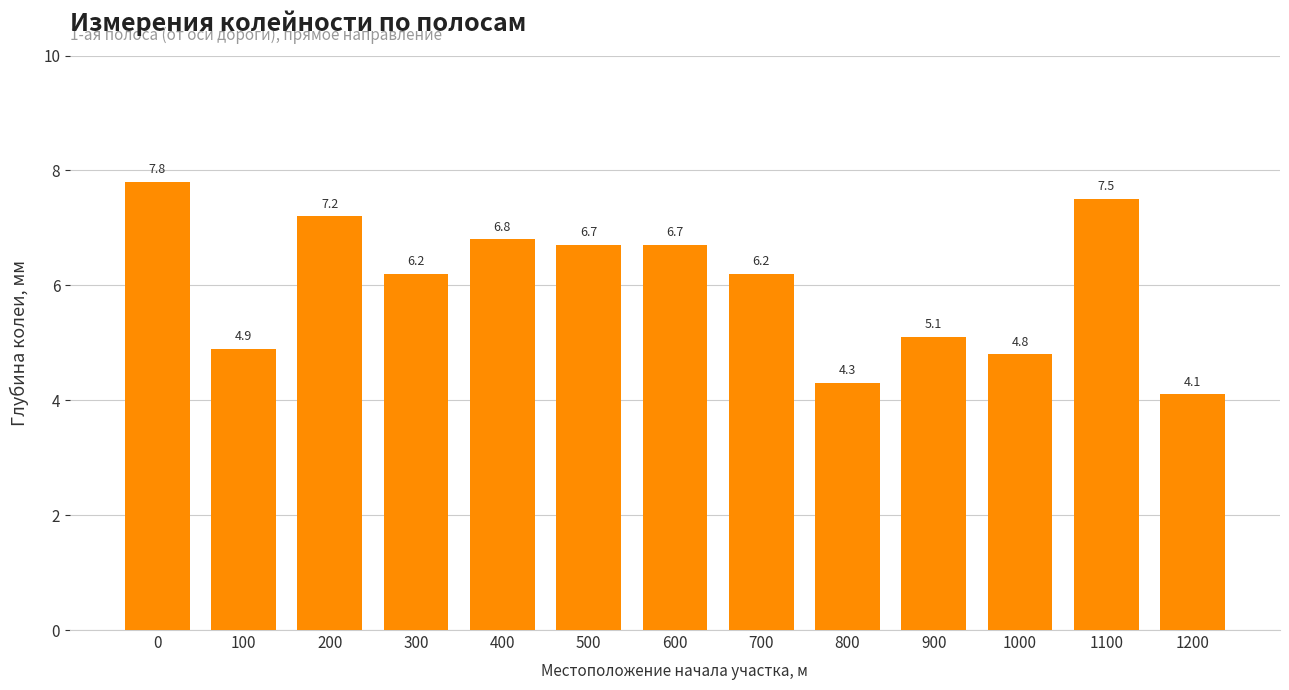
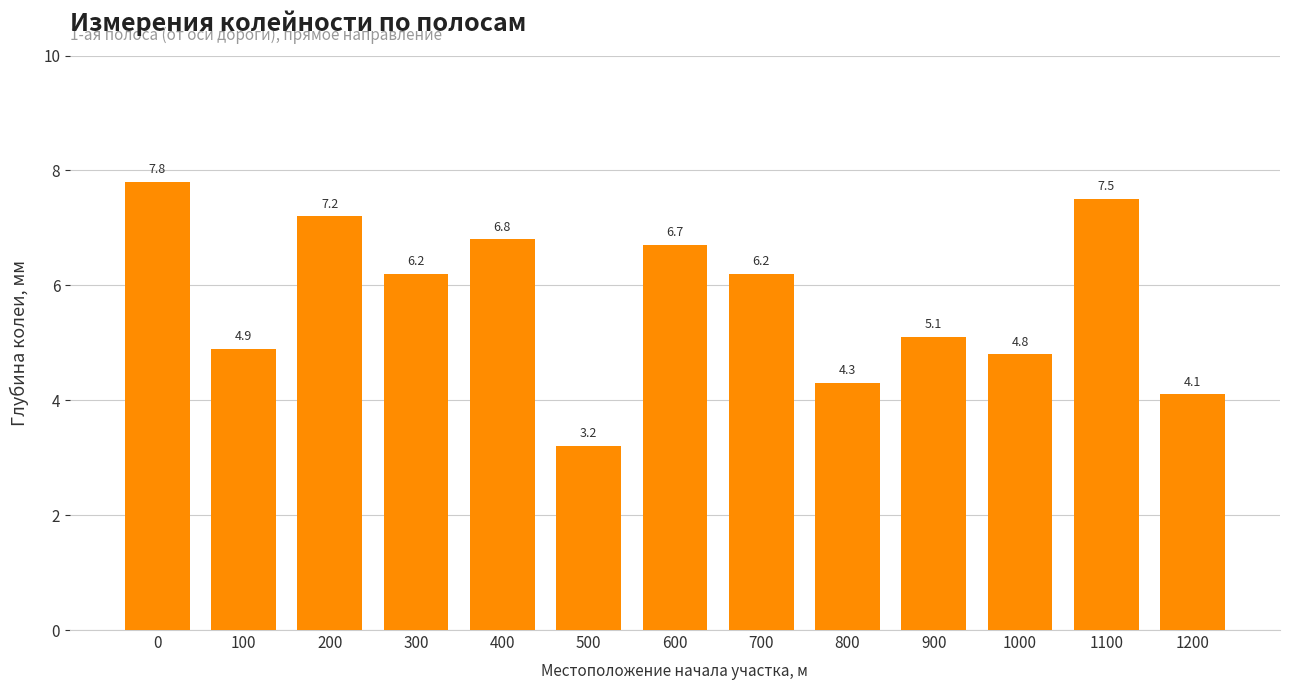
  {
    "0": 7.8,
    "100": 4.9,
    "200": 7.2,
    "300": 6.2,
    "400": 6.8,
-   "500": 6.7,
+   "500": 3.2,
    "600": 6.7,
    "700": 6.2,
    "800": 4.3,
    "900": 5.1,
    "1000": 4.8,
    "1100": 7.5,
    "1200": 4.1
  }
